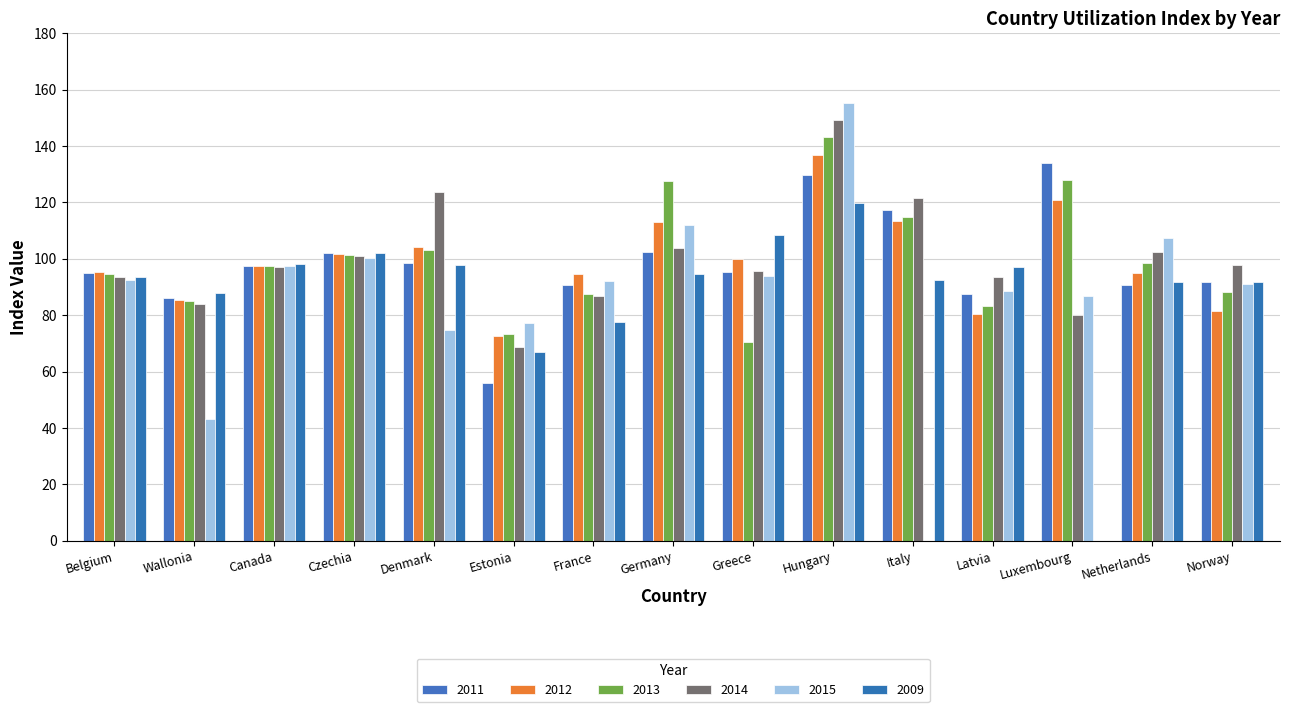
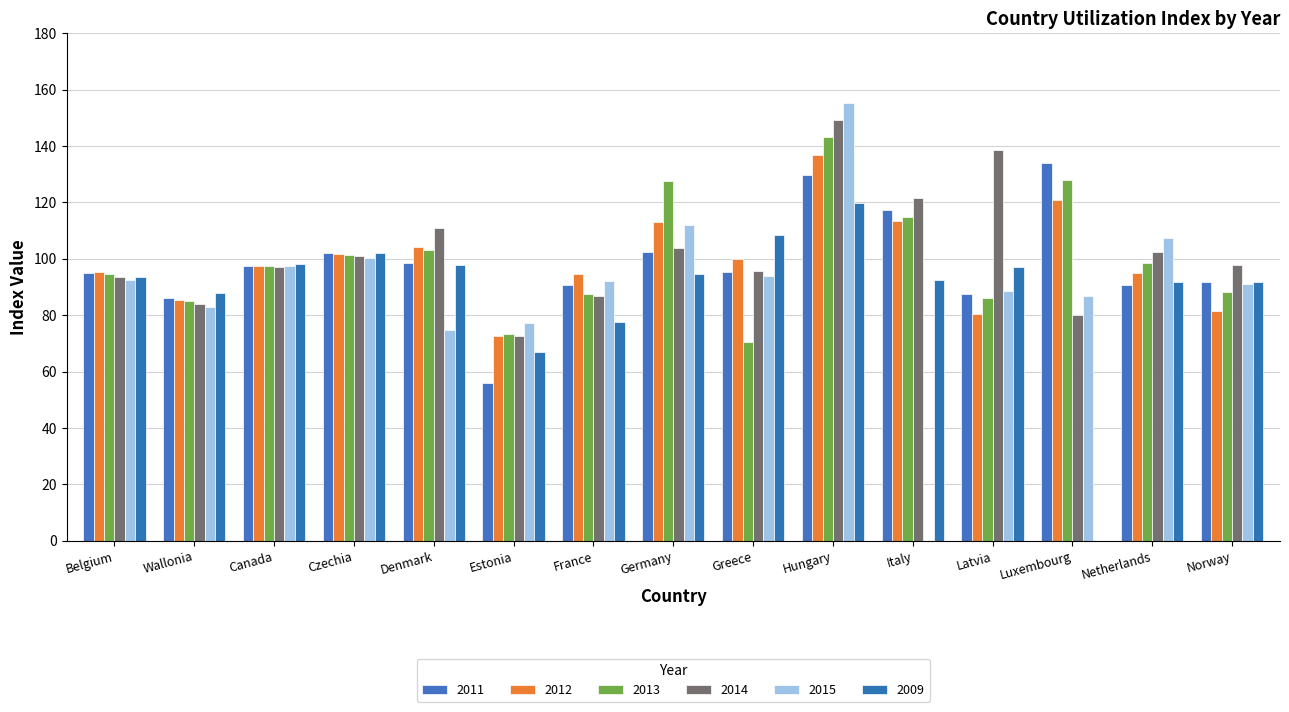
  {
    "2012": {
      "Belgium": 95,
      "Wallonia": 85,
      "Canada": 97,
      "Czechia": 102,
      "Denmark": 104,
      "Estonia": 73,
      "France": 95,
      "Germany": 113,
      "Greece": 100,
      "Hungary": 137,
      "Italy": 113,
      "Latvia": 81,
      "Luxembourg": 121,
      "Netherlands": 95,
      "Norway": 81
    },
    "2013": {
      "Belgium": 94,
      "Wallonia": 85,
      "Canada": 97,
      "Czechia": 101,
      "Denmark": 103,
      "Estonia": 73,
      "France": 88,
      "Germany": 128,
      "Greece": 70,
      "Hungary": 143,
      "Italy": 115,
-     "Latvia": 83,
+     "Latvia": 86,
      "Luxembourg": 128,
      "Netherlands": 98,
      "Norway": 88
    },
    "2014": {
      "Belgium": 94,
      "Wallonia": 84,
      "Canada": 97,
      "Czechia": 101,
-     "Denmark": 124,
-     "Estonia": 69,
+     "Denmark": 111,
+     "Estonia": 73,
      "France": 87,
      "Germany": 104,
      "Greece": 96,
      "Hungary": 149,
      "Italy": 121,
-     "Latvia": 94,
+     "Latvia": 139,
      "Luxembourg": 80,
      "Netherlands": 103,
      "Norway": 98
    },
    "2015": {
      "Belgium": 93,
-     "Wallonia": 43,
+     "Wallonia": 83,
      "Canada": 97,
      "Czechia": 100,
      "Denmark": 75,
      "Estonia": 77,
      "France": 92,
      "Germany": 112,
      "Greece": 94,
      "Hungary": 155,
      "Italy": 0,
      "Latvia": 89,
      "Luxembourg": 87,
      "Netherlands": 107,
      "Norway": 91
    }
  }
